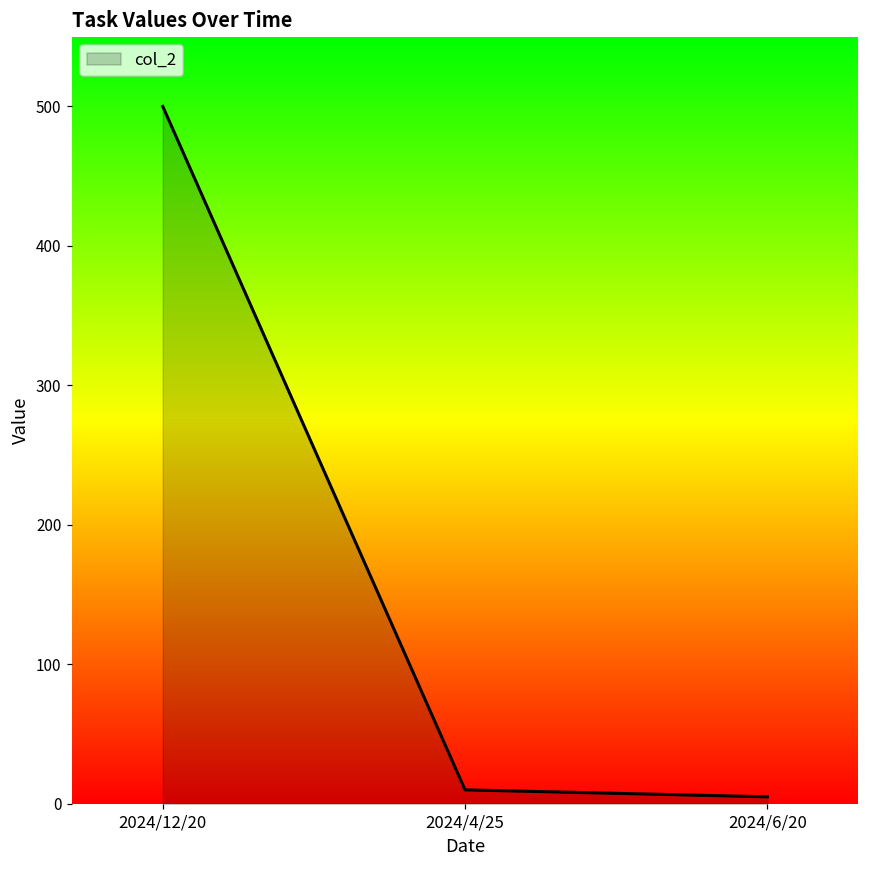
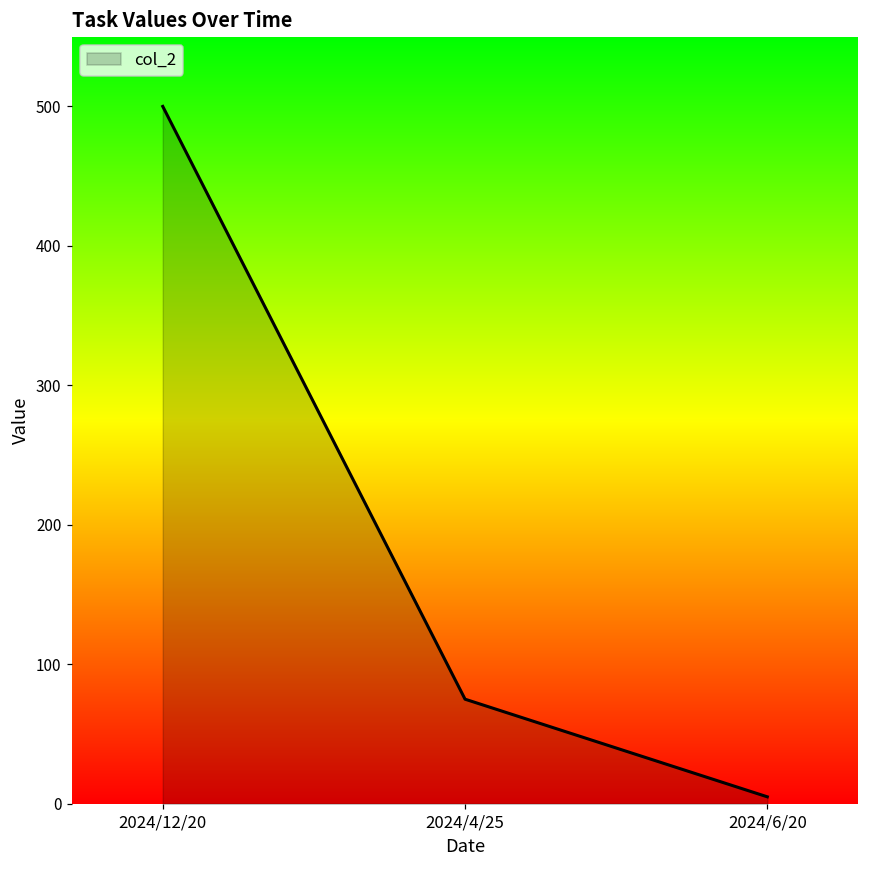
  {
    "2024/12/20": 500,
-   "2024/4/25": 10,
+   "2024/4/25": 75,
    "2024/6/20": 5
  }
